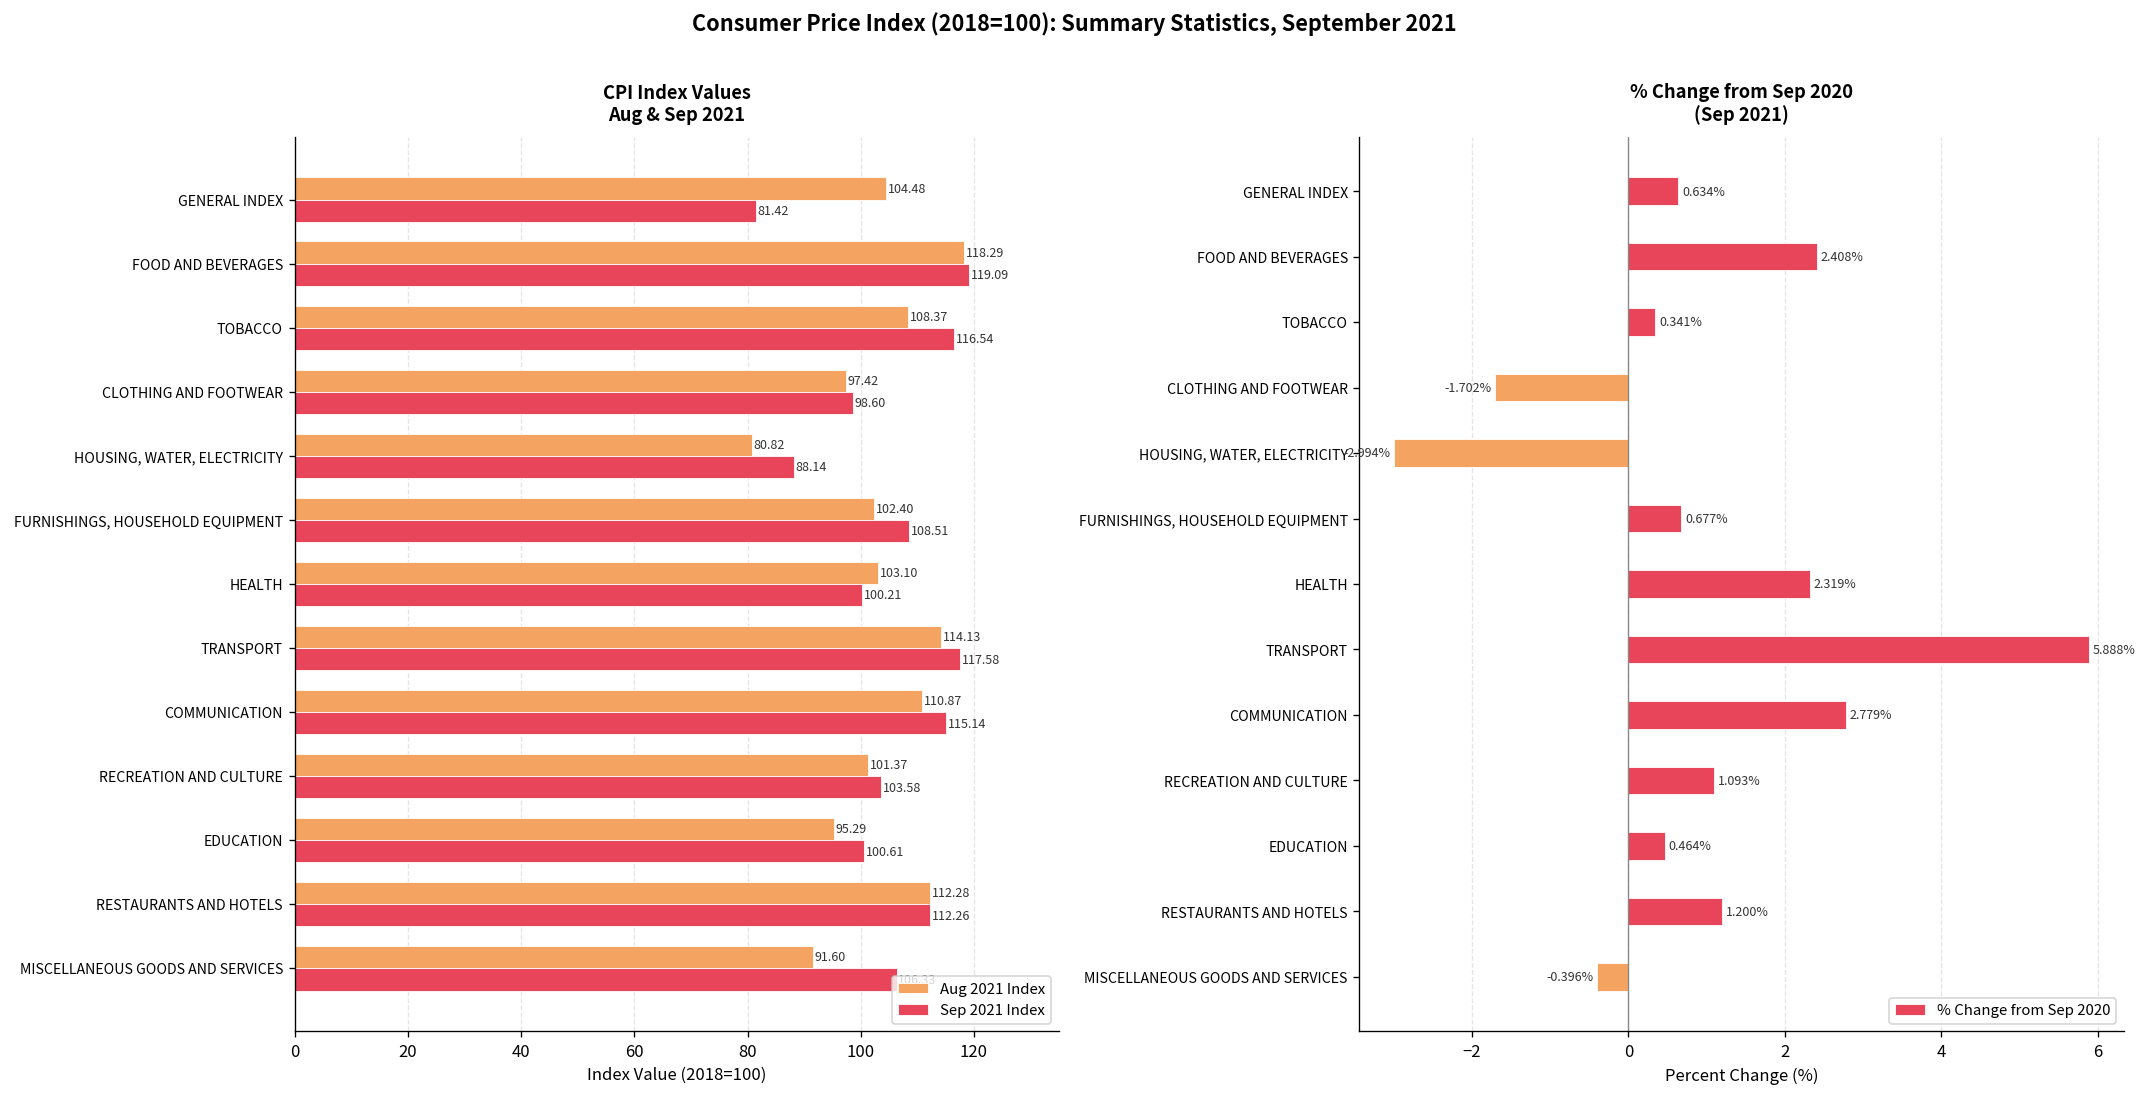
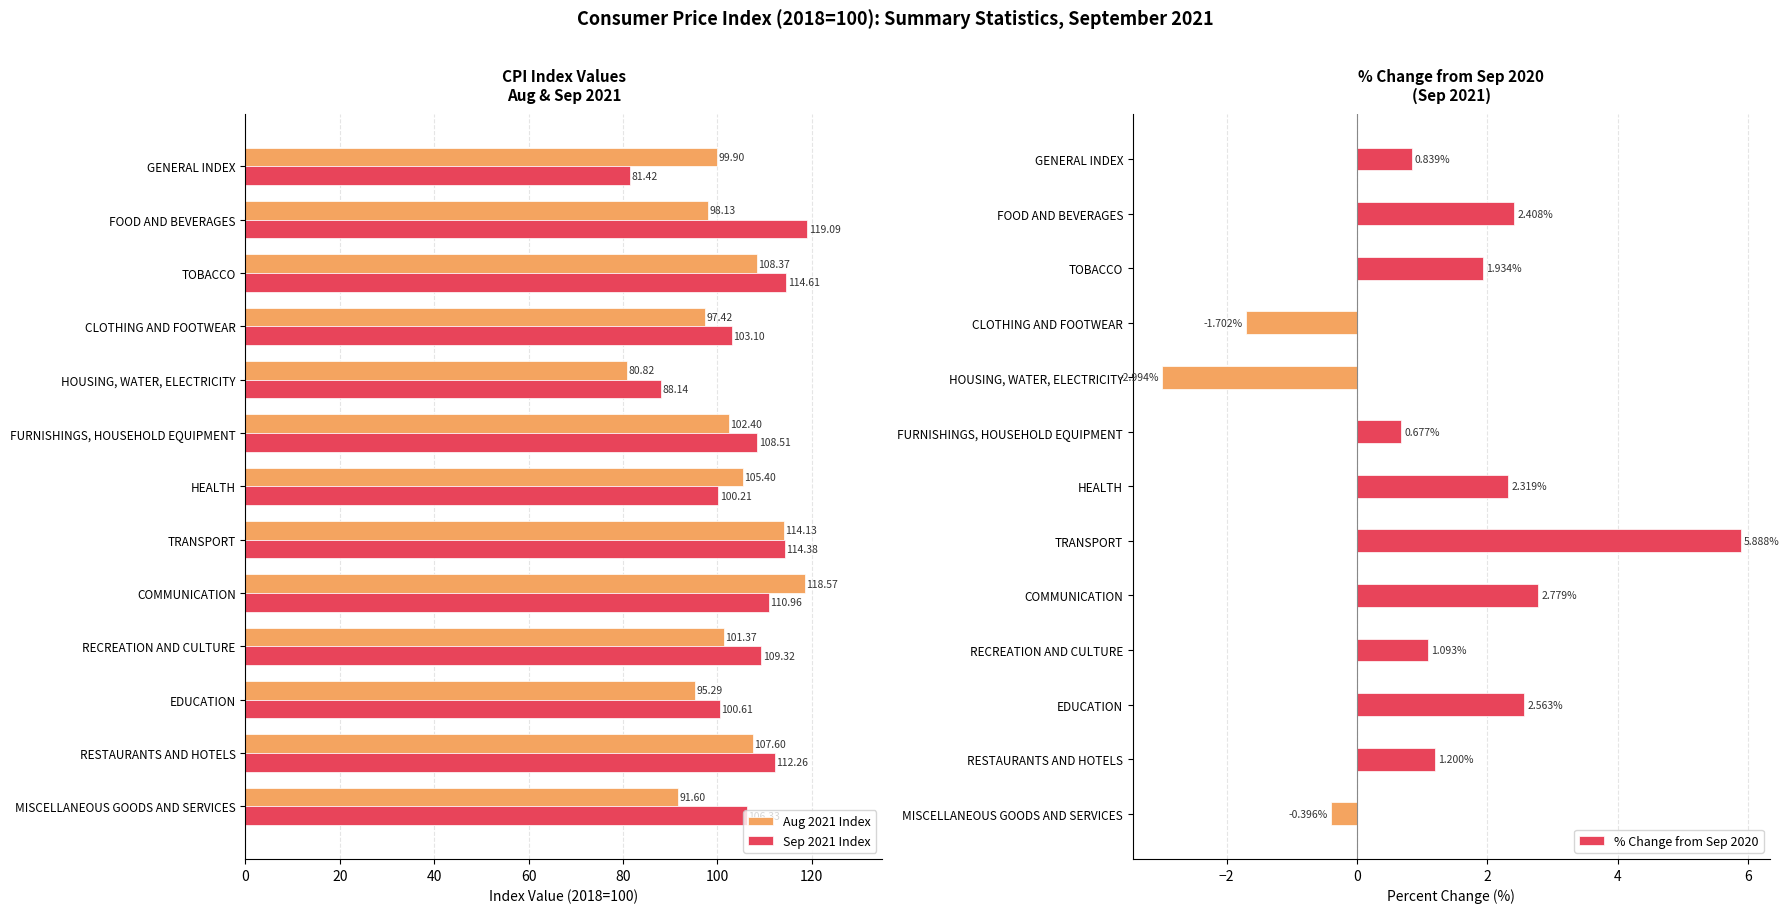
  {
    "CPI Index Values Aug & Sep 2021": {
      "Aug 2021 Index": {
-       "GENERAL INDEX": "104.48",
-       "FOOD AND BEVERAGES": "118.29",
+       "GENERAL INDEX": "99.90",
+       "FOOD AND BEVERAGES": "98.13",
        "TOBACCO": "108.37",
        "CLOTHING AND FOOTWEAR": "97.42",
        "HOUSING, WATER, ELECTRICITY": "80.82",
        "FURNISHINGS, HOUSEHOLD EQUIPMENT": "102.40",
-       "HEALTH": "103.10",
+       "HEALTH": "105.40",
        "TRANSPORT": "114.13",
-       "COMMUNICATION": "110.87",
+       "COMMUNICATION": "118.57",
        "RECREATION AND CULTURE": "101.37",
        "EDUCATION": "95.29",
-       "RESTAURANTS AND HOTELS": "112.28",
+       "RESTAURANTS AND HOTELS": "107.60",
        "MISCELLANEOUS GOODS AND SERVICES": "91.60"
      },
      "Sep 2021 Index": {
        "GENERAL INDEX": "81.42",
        "FOOD AND BEVERAGES": "119.09",
-       "TOBACCO": "116.54",
-       "CLOTHING AND FOOTWEAR": "98.60",
+       "TOBACCO": "114.61",
+       "CLOTHING AND FOOTWEAR": "103.10",
        "HOUSING, WATER, ELECTRICITY": "88.14",
        "FURNISHINGS, HOUSEHOLD EQUIPMENT": "108.51",
        "HEALTH": "100.21",
-       "TRANSPORT": "117.58",
-       "COMMUNICATION": "115.14",
-       "RECREATION AND CULTURE": "103.58",
+       "TRANSPORT": "114.38",
+       "COMMUNICATION": "110.96",
+       "RECREATION AND CULTURE": "109.32",
        "EDUCATION": "100.61",
        "RESTAURANTS AND HOTELS": "112.26"
      }
    },
    "% Change from Sep 2020 (Sep 2021)": {
-     "GENERAL INDEX": "0.634%",
+     "GENERAL INDEX": "0.839%",
      "FOOD AND BEVERAGES": "2.408%",
-     "TOBACCO": "0.341%",
+     "TOBACCO": "1.934%",
      "CLOTHING AND FOOTWEAR": "-1.702%",
      "HOUSING, WATER, ELECTRICITY": "-2.994%",
      "FURNISHINGS, HOUSEHOLD EQUIPMENT": "0.677%",
      "HEALTH": "2.319%",
      "TRANSPORT": "5.888%",
      "COMMUNICATION": "2.779%",
      "RECREATION AND CULTURE": "1.093%",
-     "EDUCATION": "0.464%",
+     "EDUCATION": "2.563%",
      "RESTAURANTS AND HOTELS": "1.200%",
      "MISCELLANEOUS GOODS AND SERVICES": "-0.396%"
    }
  }
